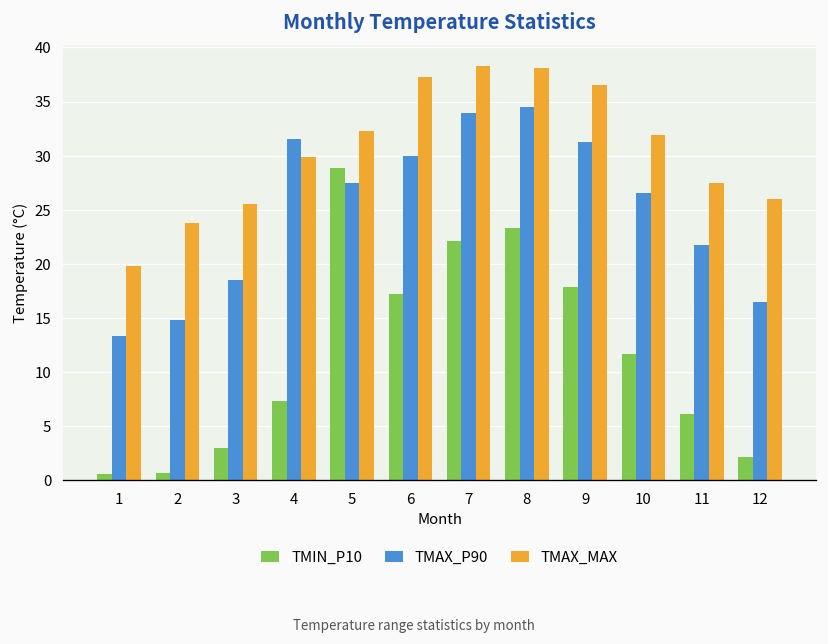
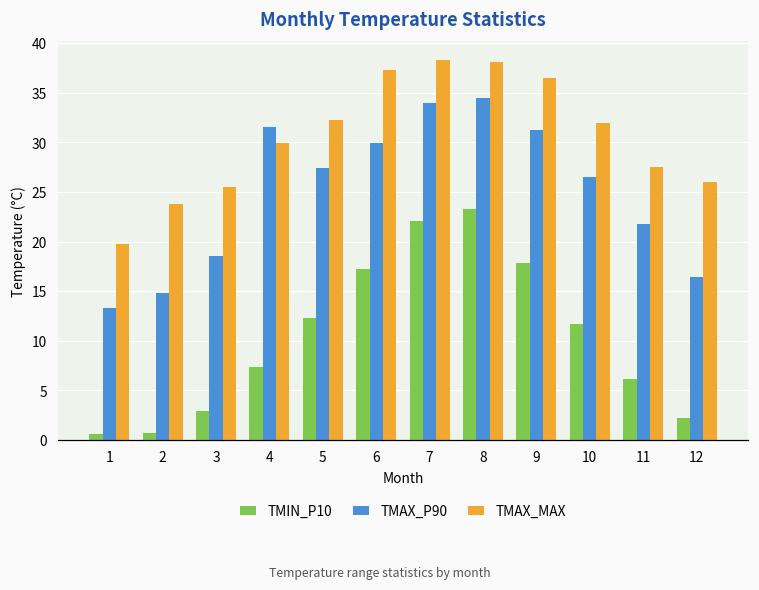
  {
    "TMIN_P10": {
      "1": 1,
      "2": 1,
      "3": 3,
      "4": 7,
-     "5": 29,
+     "5": 12,
      "6": 17,
      "7": 22,
      "8": 23,
      "9": 18,
      "10": 12,
      "11": 6,
      "12": 2
    },
    "TMAX_P90": {
      "1": 13,
      "2": 15,
      "3": 19,
      "4": 32,
      "5": 27,
      "6": 30,
      "7": 34,
      "8": 34,
      "9": 31,
      "10": 27,
      "11": 22,
      "12": 16
    },
    "TMAX_MAX": {
      "1": 20,
      "2": 24,
      "3": 26,
      "4": 30,
      "5": 32,
      "6": 37,
      "7": 38,
      "8": 38,
      "9": 37,
      "10": 32,
      "11": 28,
      "12": 26
    }
  }
